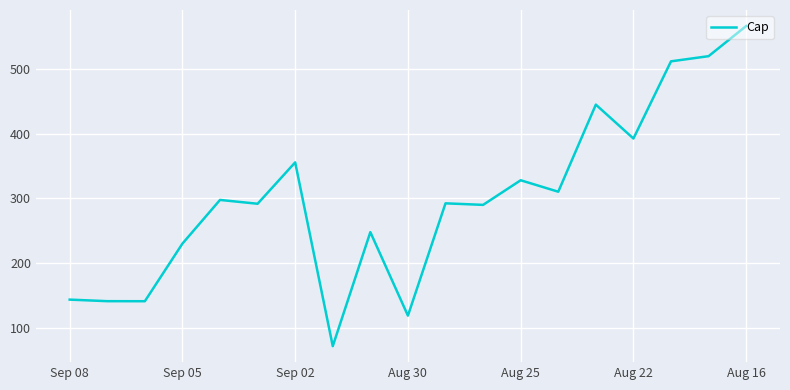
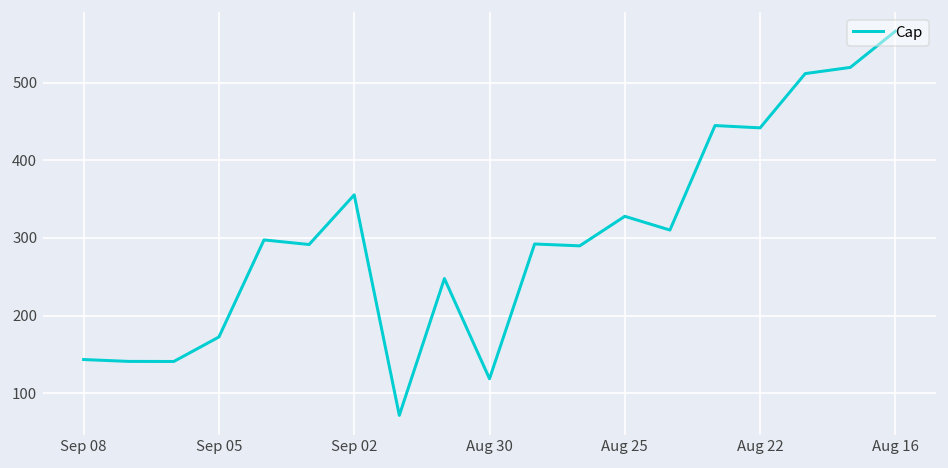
  {
    "Sep 08": 140,
-   "Sep 05": 230,
+   "Sep 05": 170,
    "Sep 02": 360,
    "Aug 30": 120,
    "Aug 25": 330,
-   "Aug 22": 390
+   "Aug 22": 440
  }
